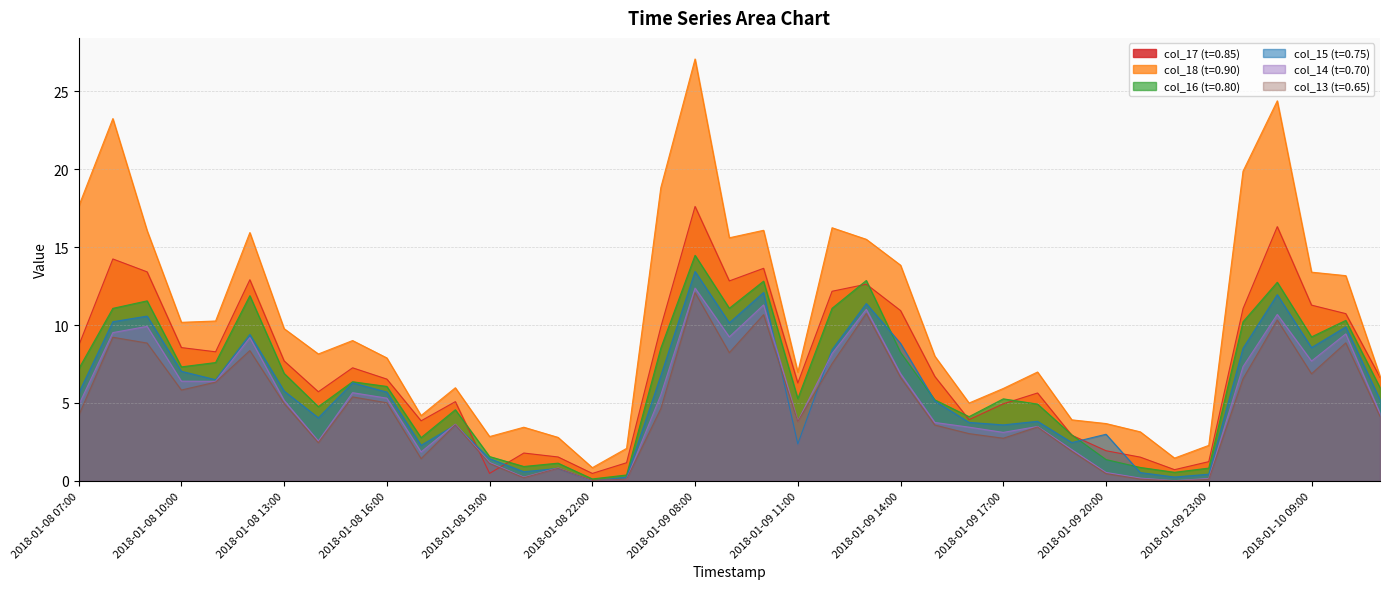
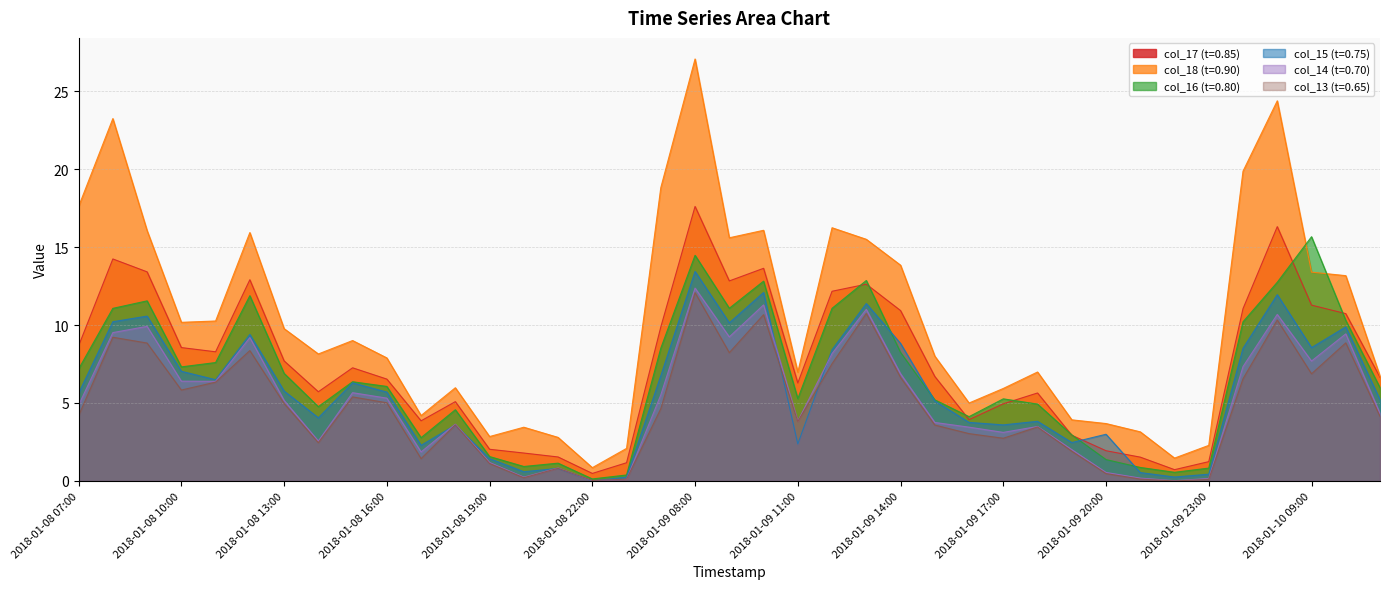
  {
    "col_17 (t=0.85)": {
      "2018-01-08 07:00": 8.7,
      "2018-01-08 10:00": 8.6,
      "2018-01-08 13:00": 7.7,
      "2018-01-08 16:00": 6.5,
-     "2018-01-08 19:00": 0.5,
+     "2018-01-08 19:00": 2.0,
      "2018-01-08 22:00": 0.5,
      "2018-01-09 08:00": 17.6,
      "2018-01-09 11:00": 6.3,
      "2018-01-09 14:00": 10.9,
      "2018-01-09 17:00": 4.9,
      "2018-01-09 20:00": 1.9,
      "2018-01-09 23:00": 1.2,
      "2018-01-10 09:00": 11.3
    },
    "col_18 (t=0.90)": {
      "2018-01-08 07:00": 17.6,
      "2018-01-08 10:00": 10.2,
      "2018-01-08 13:00": 9.8,
      "2018-01-08 16:00": 7.9,
      "2018-01-08 19:00": 2.8,
      "2018-01-08 22:00": 0.9,
      "2018-01-09 08:00": 27.1,
      "2018-01-09 11:00": 7.0,
      "2018-01-09 14:00": 13.8,
      "2018-01-09 17:00": 5.9,
      "2018-01-09 20:00": 3.7,
      "2018-01-09 23:00": 2.3,
      "2018-01-10 09:00": 13.4
    },
    "col_16 (t=0.80)": {
      "2018-01-08 07:00": 7.2,
      "2018-01-08 10:00": 7.3,
      "2018-01-08 13:00": 6.9,
      "2018-01-08 16:00": 6.1,
      "2018-01-09 08:00": 14.5,
      "2018-01-09 11:00": 5.3,
      "2018-01-09 14:00": 8.2,
      "2018-01-09 17:00": 5.3,
      "2018-01-09 20:00": 1.4,
      "2018-01-09 23:00": 0.8,
-     "2018-01-10 09:00": 9.2
+     "2018-01-10 09:00": 15.7
    },
    "col_15 (t=0.75)": {
      "2018-01-08 07:00": 5.6,
      "2018-01-08 10:00": 7.0,
      "2018-01-08 13:00": 5.8,
      "2018-01-08 16:00": 5.7,
      "2018-01-09 08:00": 13.4,
      "2018-01-09 11:00": 2.4,
      "2018-01-09 14:00": 8.8,
      "2018-01-09 17:00": 3.6,
      "2018-01-09 20:00": 3.0,
      "2018-01-09 23:00": 0.4,
      "2018-01-10 09:00": 8.5
    }
  }
